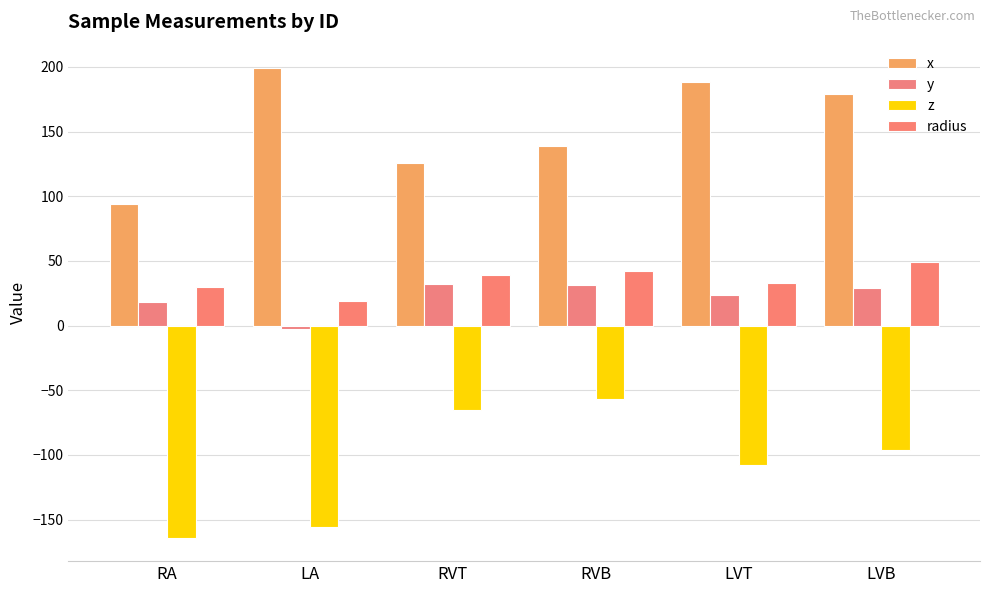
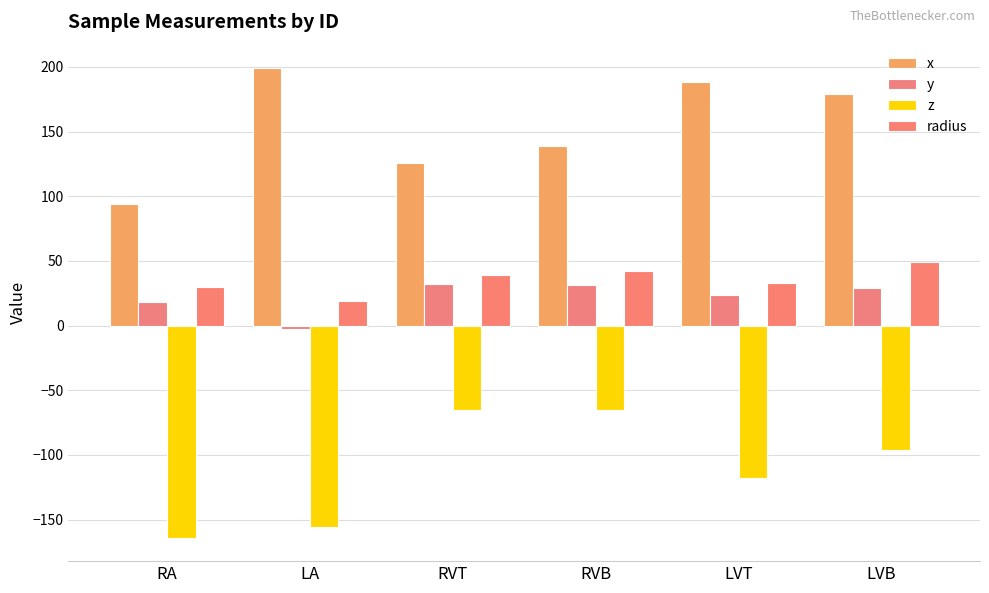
  {
    "z": {
      "RA": -164,
      "LA": -156,
      "RVT": -65,
-     "RVB": -57,
-     "LVT": -108,
+     "RVB": -65,
+     "LVT": -118,
      "LVB": -96
    }
  }
